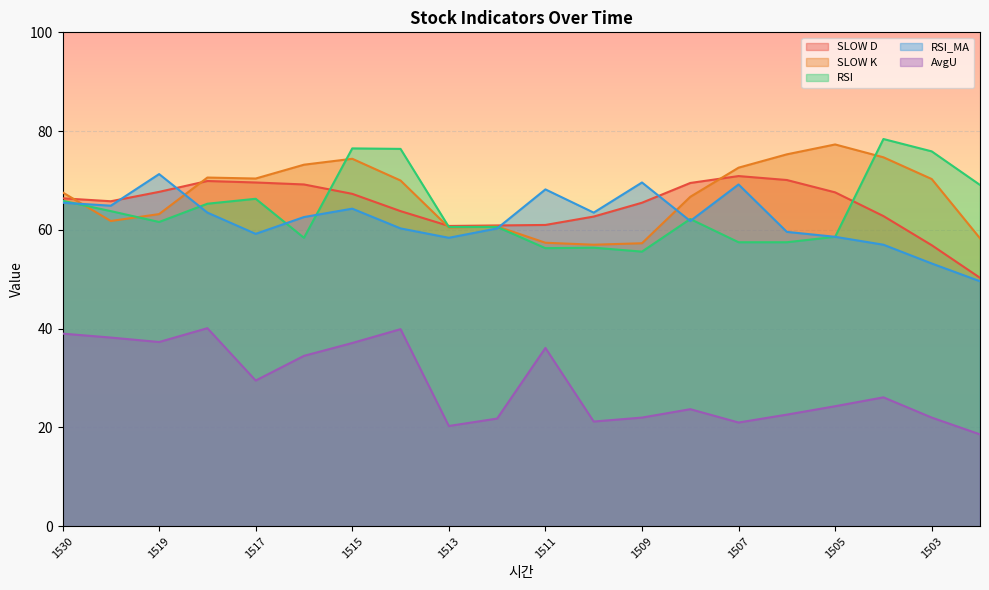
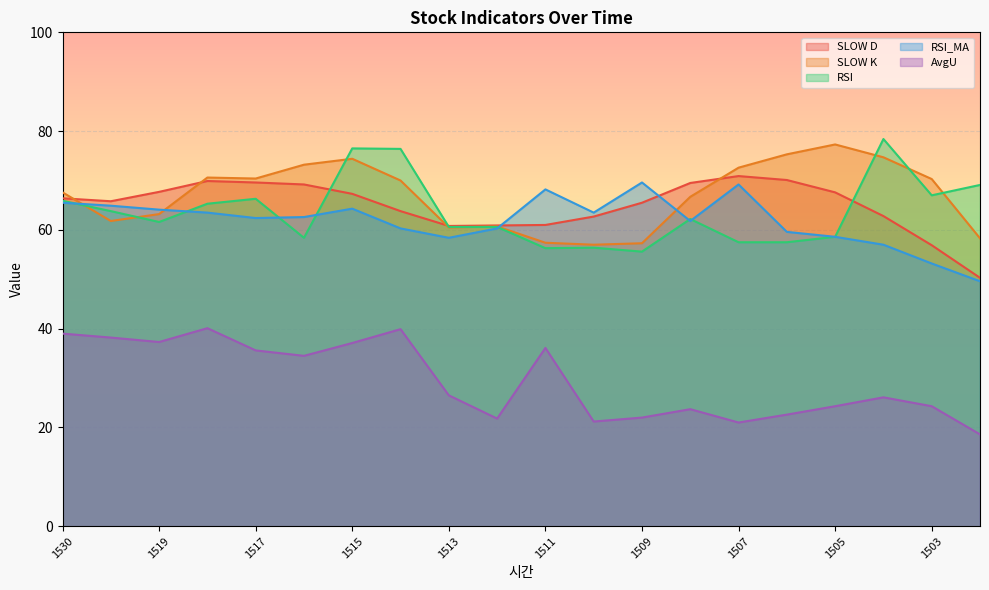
  {
    "RSI": {
      "1519": 62,
      "1517": 66,
      "1515": 77,
      "1511": 56,
      "1509": 56,
      "1507": 58,
-     "1503": 76
+     "1503": 67
    },
    "RSI_MA": {
-     "1519": 71,
-     "1517": 59,
+     "1519": 64,
+     "1517": 62,
      "1515": 64,
      "1513": 58,
      "1511": 68,
      "1509": 70,
      "1507": 69,
      "1503": 53
    },
    "AvgU": {
      "1530": 39,
      "1519": 37,
-     "1517": 30,
+     "1517": 36,
      "1515": 37,
-     "1513": 20,
+     "1513": 27,
      "1511": 36,
      "1509": 22,
      "1507": 21,
      "1505": 24,
-     "1503": 22
+     "1503": 24
    }
  }
